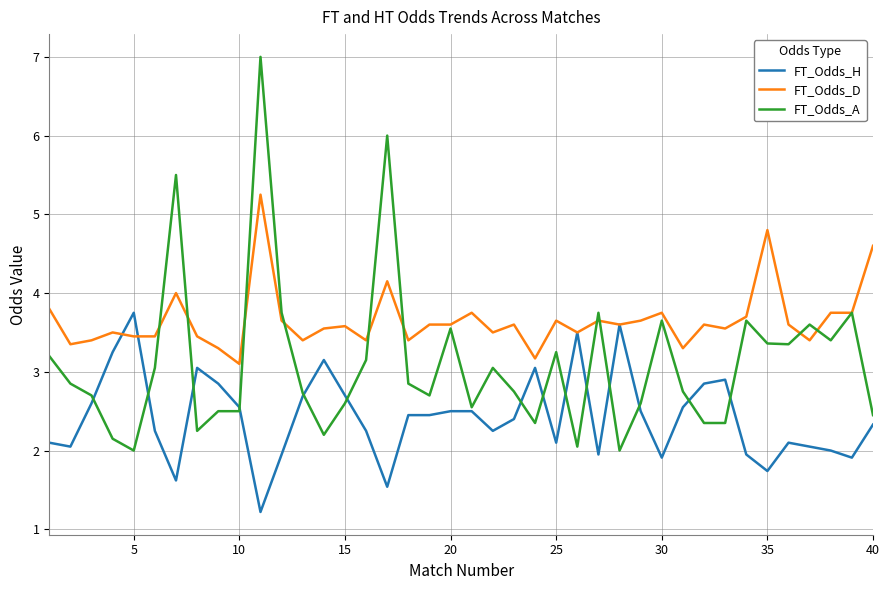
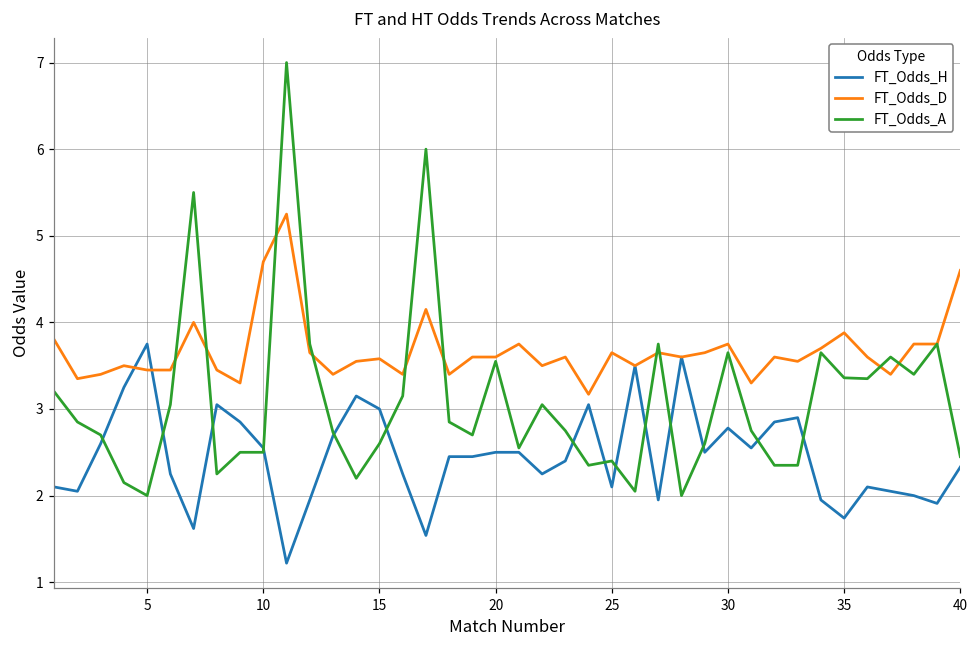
  {
    "FT_Odds_H": {
      "5": 3.8,
      "10": 2.6,
-     "15": 2.7,
+     "15": 3.0,
      "20": 2.5,
      "25": 2.1,
-     "30": 1.9,
+     "30": 2.8,
      "35": 1.7,
      "40": 2.3
    },
    "FT_Odds_D": {
      "5": 3.5,
-     "10": 3.1,
+     "10": 4.7,
      "15": 3.6,
      "20": 3.6,
      "25": 3.7,
      "30": 3.8,
-     "35": 4.8,
+     "35": 3.9,
      "40": 4.6
    },
    "FT_Odds_A": {
      "5": 2.0,
      "10": 2.5,
      "15": 2.6,
      "20": 3.6,
-     "25": 3.3,
+     "25": 2.4,
      "30": 3.7,
      "35": 3.4,
      "40": 2.5
    }
  }
